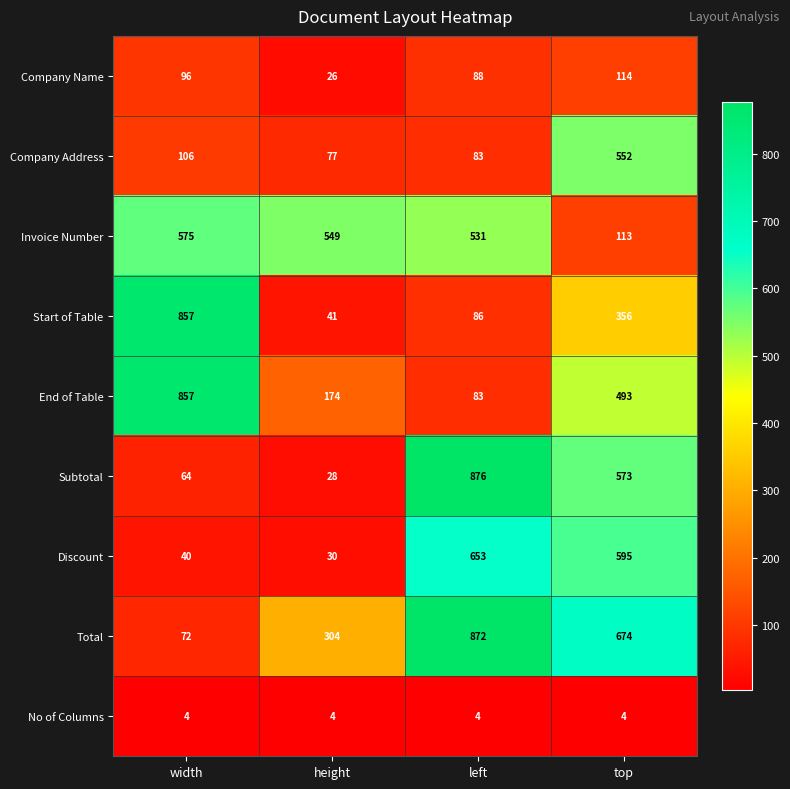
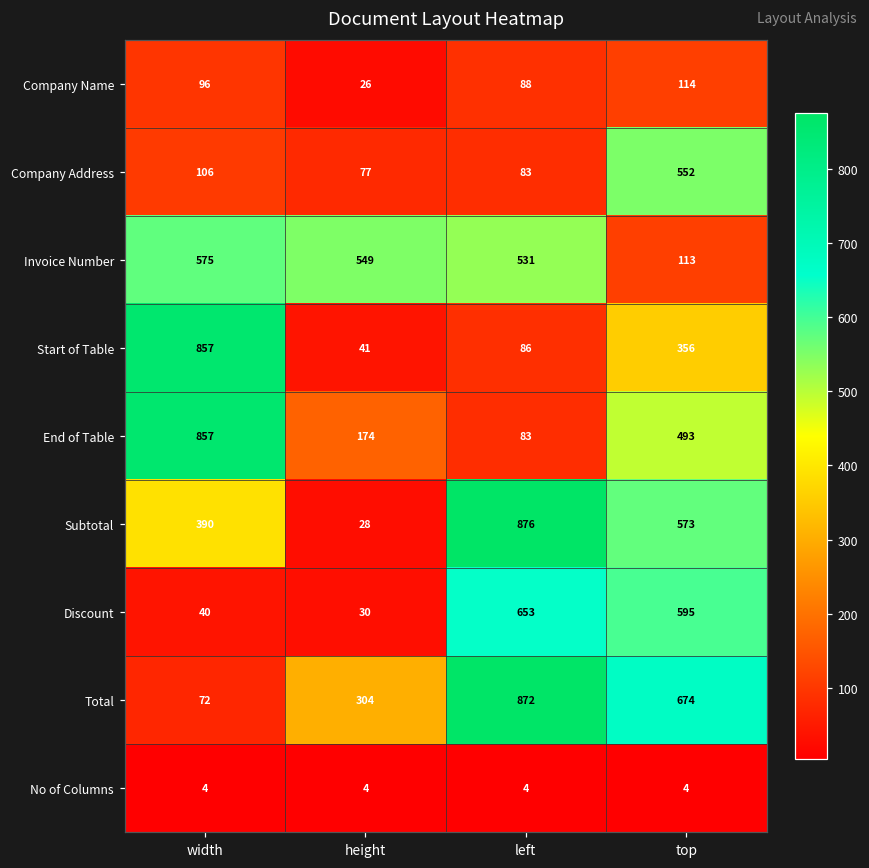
  {
    "Company Name": {
      "width": 96,
      "height": 26,
      "left": 88,
      "top": 114
    },
    "Company Address": {
      "width": 106,
      "height": 77,
      "left": 83,
      "top": 552
    },
    "Invoice Number": {
      "width": 575,
      "height": 549,
      "left": 531,
      "top": 113
    },
    "Start of Table": {
      "width": 857,
      "height": 41,
      "left": 86,
      "top": 356
    },
    "End of Table": {
      "width": 857,
      "height": 174,
      "left": 83,
      "top": 493
    },
    "Subtotal": {
-     "width": 64,
+     "width": 390,
      "height": 28,
      "left": 876,
      "top": 573
    },
    "Discount": {
      "width": 40,
      "height": 30,
      "left": 653,
      "top": 595
    },
    "Total": {
      "width": 72,
      "height": 304,
      "left": 872,
      "top": 674
    },
    "No of Columns": {
      "width": 4,
      "height": 4,
      "left": 4,
      "top": 4
    }
  }
